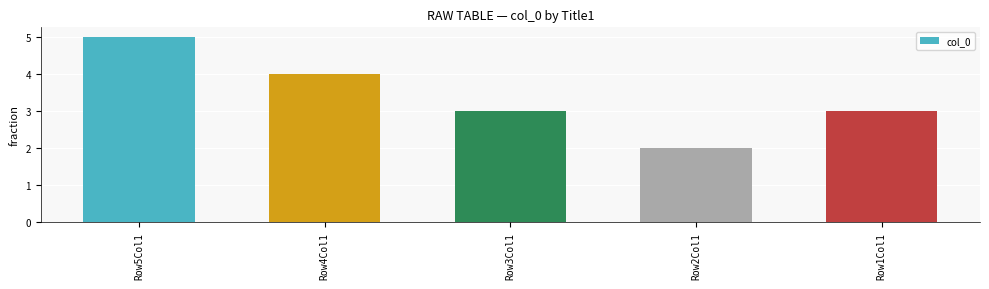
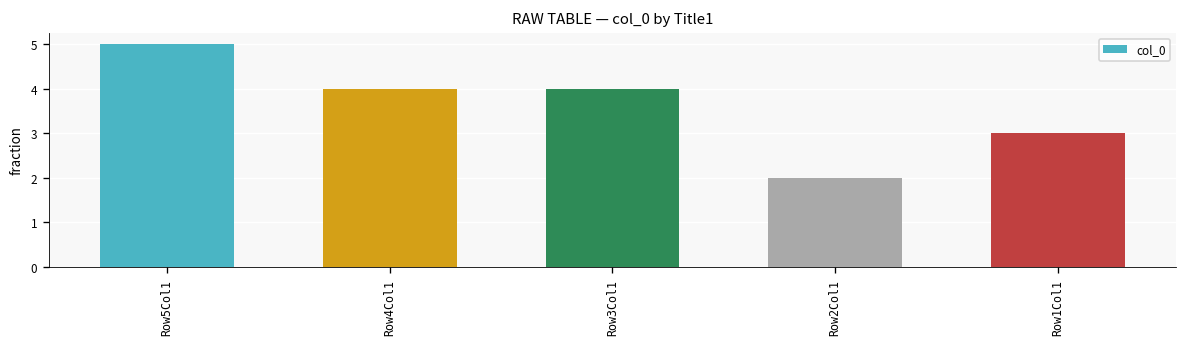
  {
    "Row5Col1": 5,
    "Row4Col1": 4,
-   "Row3Col1": 3,
+   "Row3Col1": 4,
    "Row2Col1": 2,
    "Row1Col1": 3
  }
